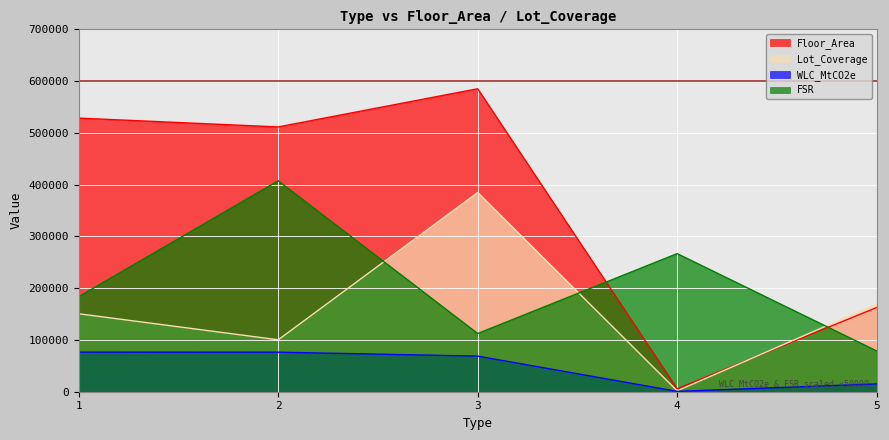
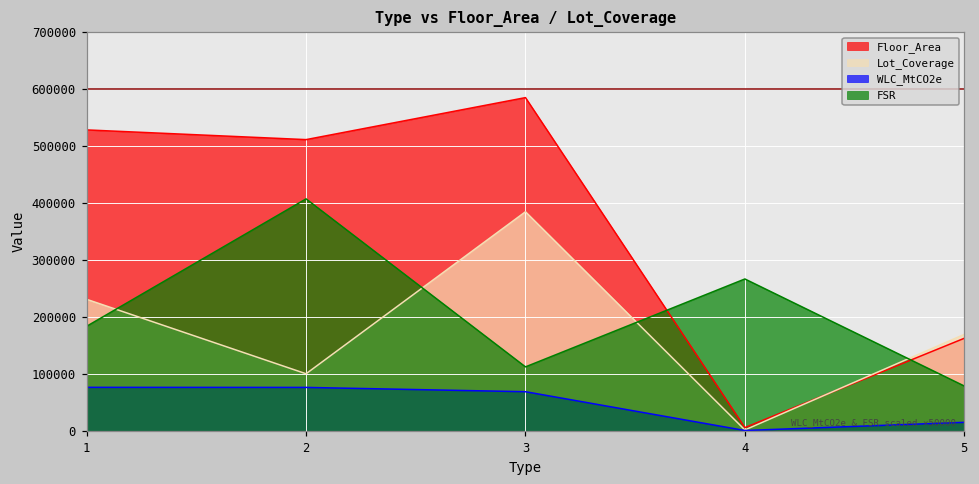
  {
    "Floor_Area": {
      "1": 530000,
      "2": 510000,
      "3": 590000,
      "5": 160000
    },
    "Lot_Coverage": {
-     "1": 150000,
+     "1": 230000,
      "2": 100000,
      "3": 380000,
      "5": 170000
    },
    "WLC_MtCO2e": {
      "1": 80000,
      "2": 80000,
      "3": 70000
    },
    "FSR": {
      "1": 180000,
      "2": 410000,
      "3": 110000,
      "4": 270000,
      "5": 80000
    }
  }
